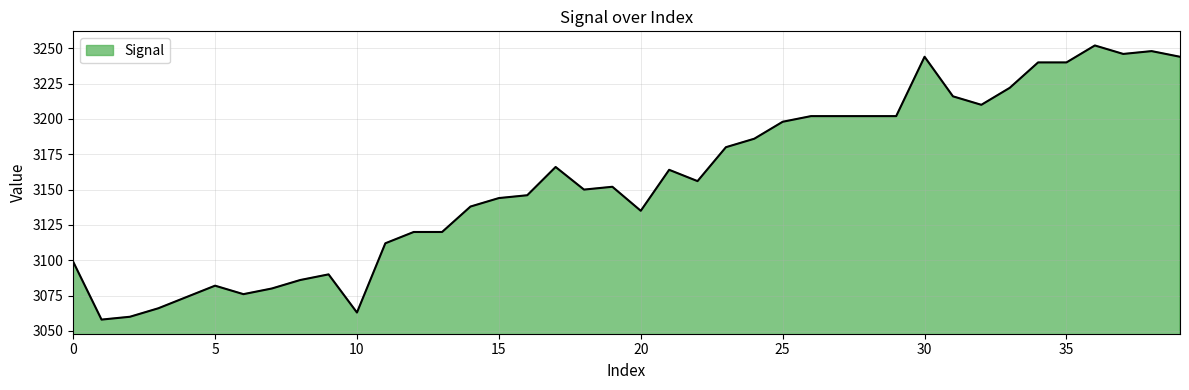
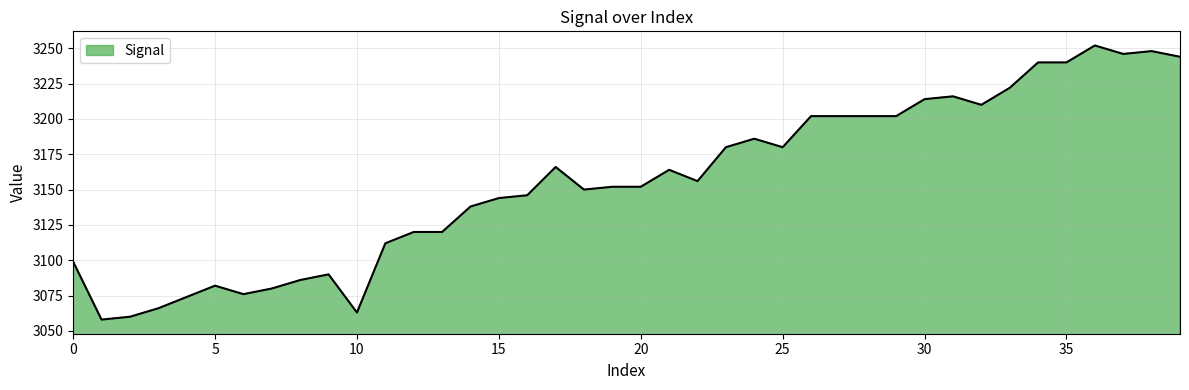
  {
    "0": 3099,
    "5": 3082,
    "10": 3063,
    "15": 3144,
-   "20": 3135,
-   "25": 3198,
-   "30": 3244,
+   "20": 3152,
+   "25": 3180,
+   "30": 3214,
    "35": 3240
  }
